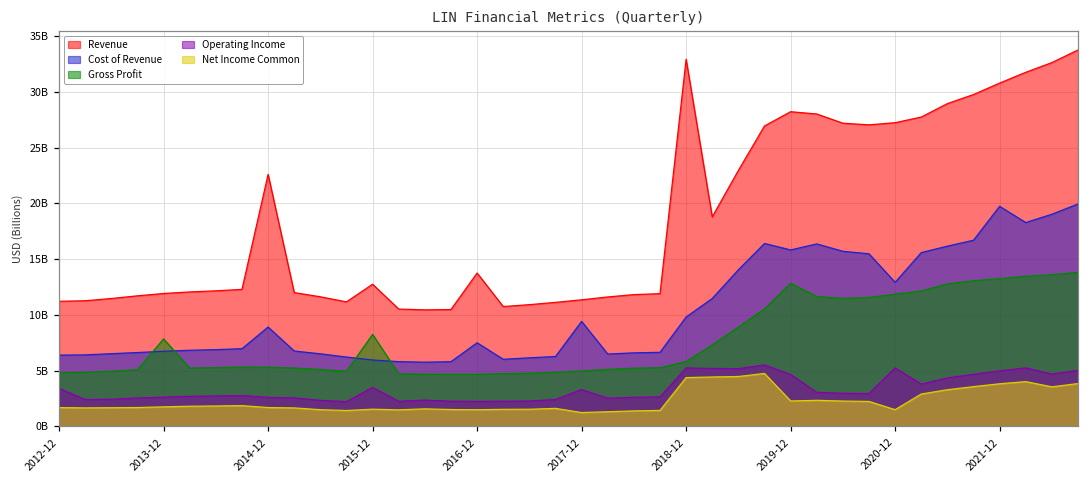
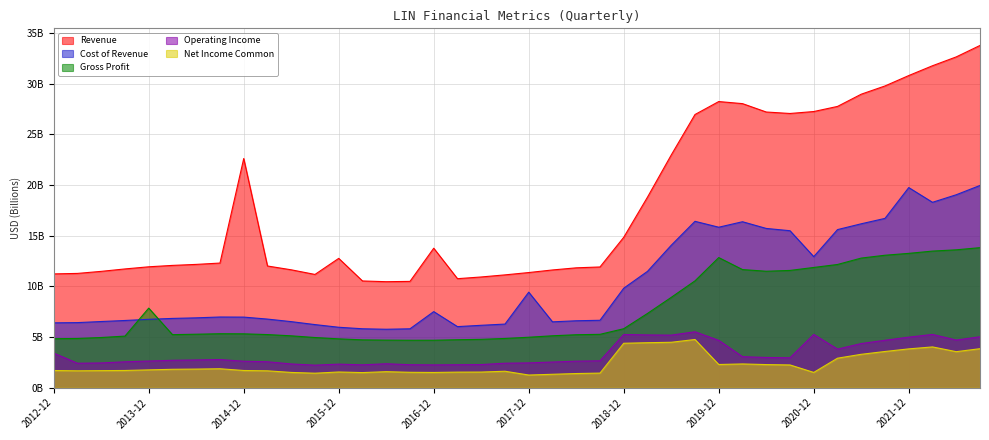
  {
    "Revenue": {
      "2012-12": 11200000000,
      "2013-12": 11900000000,
      "2014-12": 22600000000,
      "2015-12": 12800000000,
      "2016-12": 13800000000,
      "2017-12": 11400000000,
-     "2018-12": 32900000000,
+     "2018-12": 14800000000,
      "2019-12": 28200000000,
      "2020-12": 27200000000,
      "2021-12": 30800000000
    },
    "Cost of Revenue": {
      "2012-12": 6400000000,
      "2013-12": 6700000000,
-     "2014-12": 8900000000,
+     "2014-12": 7000000000,
      "2015-12": 6000000000,
      "2016-12": 7500000000,
      "2017-12": 9400000000,
      "2018-12": 9800000000,
      "2019-12": 15800000000,
      "2020-12": 12900000000,
      "2021-12": 19700000000
    },
    "Gross Profit": {
      "2012-12": 4800000000,
      "2013-12": 7800000000,
      "2014-12": 5300000000,
-     "2015-12": 8300000000,
+     "2015-12": 4800000000,
      "2016-12": 4700000000,
      "2017-12": 5000000000,
      "2018-12": 5800000000,
      "2019-12": 12800000000,
      "2020-12": 11900000000,
      "2021-12": 13300000000
    },
    "Operating Income": {
      "2012-12": 3400000000,
      "2013-12": 2600000000,
      "2014-12": 2600000000,
-     "2015-12": 3500000000,
+     "2015-12": 2300000000,
      "2016-12": 2200000000,
-     "2017-12": 3300000000,
+     "2017-12": 2400000000,
      "2018-12": 5200000000,
      "2019-12": 4700000000,
      "2020-12": 5300000000,
      "2021-12": 5000000000
    },
    "Net Income Common": {
      "2012-12": 1700000000,
      "2013-12": 1800000000,
      "2014-12": 1700000000,
      "2015-12": 1500000000,
      "2016-12": 1500000000,
      "2017-12": 1200000000,
      "2018-12": 4400000000,
      "2019-12": 2300000000,
      "2020-12": 1500000000,
      "2021-12": 3800000000
    }
  }
